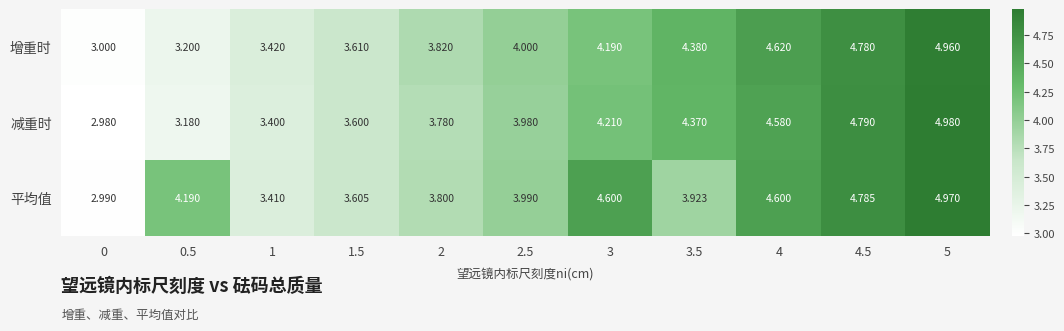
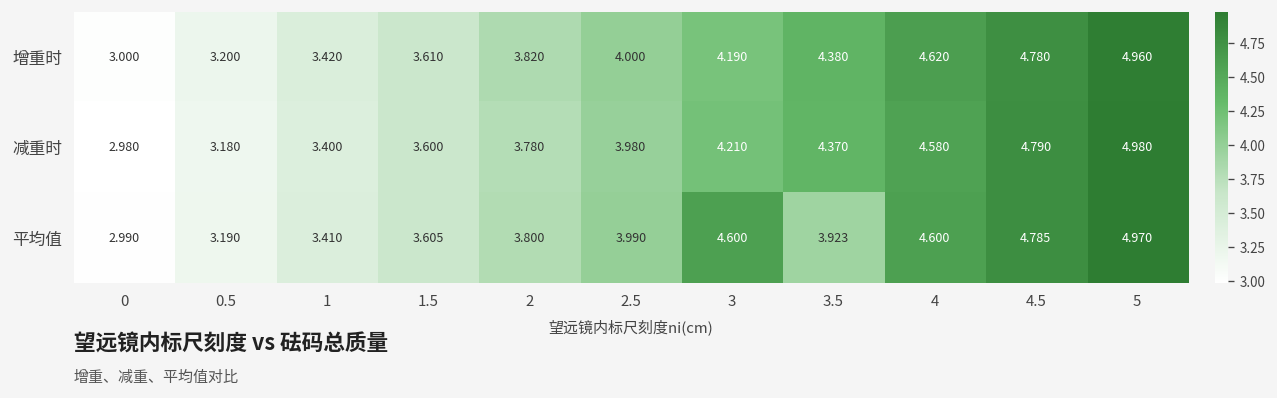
  {
    "增重时": {
      "0": 3.000,
      "0.5": 3.200,
      "1": 3.420,
      "1.5": 3.610,
      "2": 3.820,
      "2.5": 4.000,
      "3": 4.190,
      "3.5": 4.380,
      "4": 4.620,
      "4.5": 4.780,
      "5": 4.960
    },
    "减重时": {
      "0": 2.980,
      "0.5": 3.180,
      "1": 3.400,
      "1.5": 3.600,
      "2": 3.780,
      "2.5": 3.980,
      "3": 4.210,
      "3.5": 4.370,
      "4": 4.580,
      "4.5": 4.790,
      "5": 4.980
    },
    "平均值": {
      "0": 2.990,
-     "0.5": 4.190,
+     "0.5": 3.190,
      "1": 3.410,
      "1.5": 3.605,
      "2": 3.800,
      "2.5": 3.990,
      "3": 4.600,
      "3.5": 3.923,
      "4": 4.600,
      "4.5": 4.785,
      "5": 4.970
    }
  }
